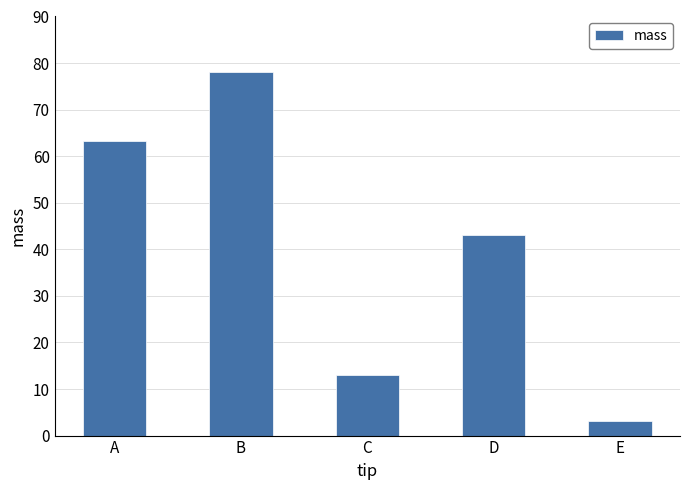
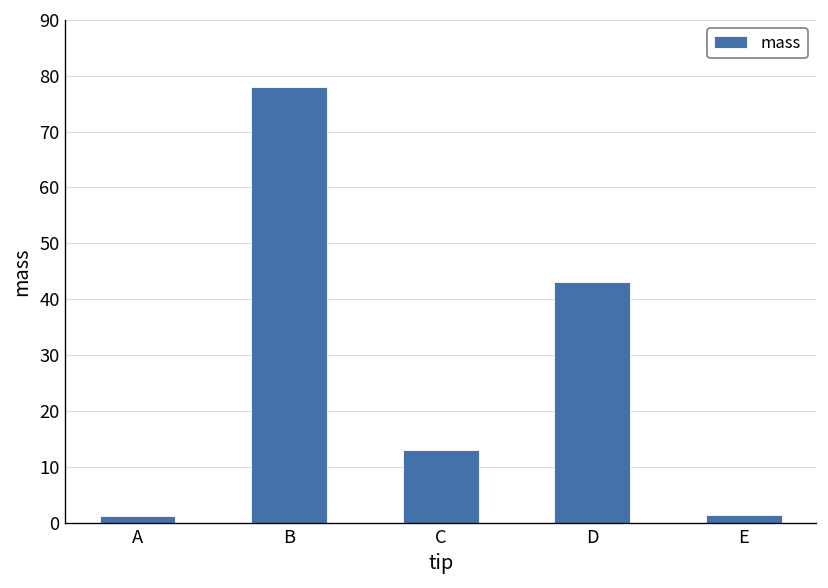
  {
-   "A": 63,
+   "A": 1,
    "B": 78,
    "C": 13,
    "D": 43,
-   "E": 3
+   "E": 1
  }
